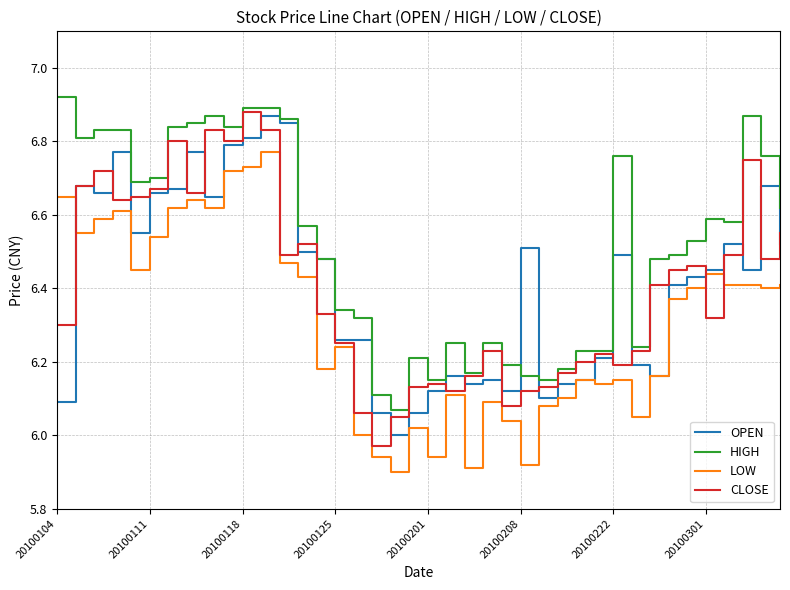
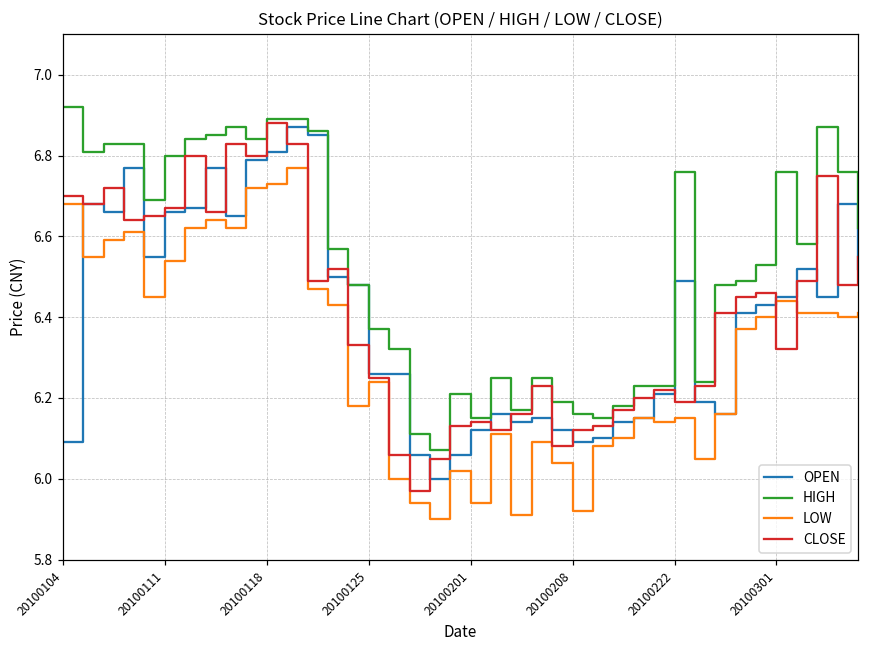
  {
    "OPEN": {
      "20100104": 6.09,
      "20100111": 6.66,
      "20100118": 6.81,
      "20100125": 6.26,
      "20100201": 6.12,
-     "20100208": 6.51,
+     "20100208": 6.09,
      "20100222": 6.49,
      "20100301": 6.45
    },
    "HIGH": {
      "20100104": 6.92,
-     "20100111": 6.7,
+     "20100111": 6.8,
      "20100118": 6.89,
-     "20100125": 6.34,
+     "20100125": 6.37,
      "20100201": 6.15,
      "20100208": 6.16,
      "20100222": 6.76,
-     "20100301": 6.59
+     "20100301": 6.76
    },
    "LOW": {
-     "20100104": 6.65,
+     "20100104": 6.68,
      "20100111": 6.54,
      "20100118": 6.73,
      "20100125": 6.24,
      "20100201": 5.94,
      "20100208": 5.92,
      "20100222": 6.15,
      "20100301": 6.44
    },
    "CLOSE": {
-     "20100104": 6.3,
+     "20100104": 6.7,
      "20100111": 6.67,
      "20100118": 6.88,
      "20100125": 6.25,
      "20100201": 6.14,
      "20100208": 6.12,
      "20100222": 6.19,
      "20100301": 6.32
    }
  }
